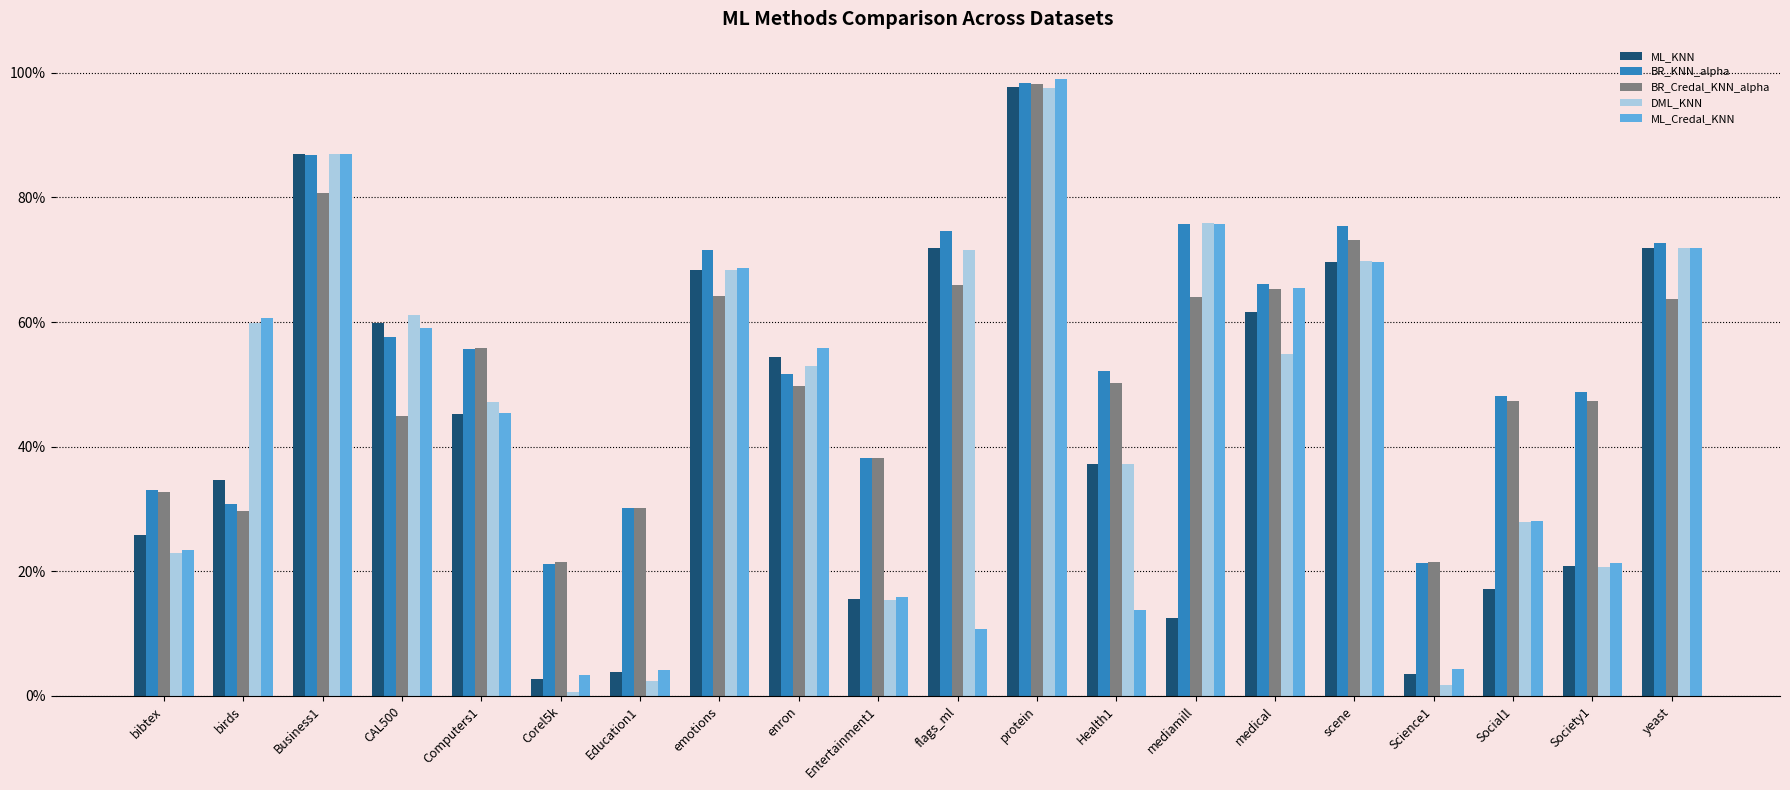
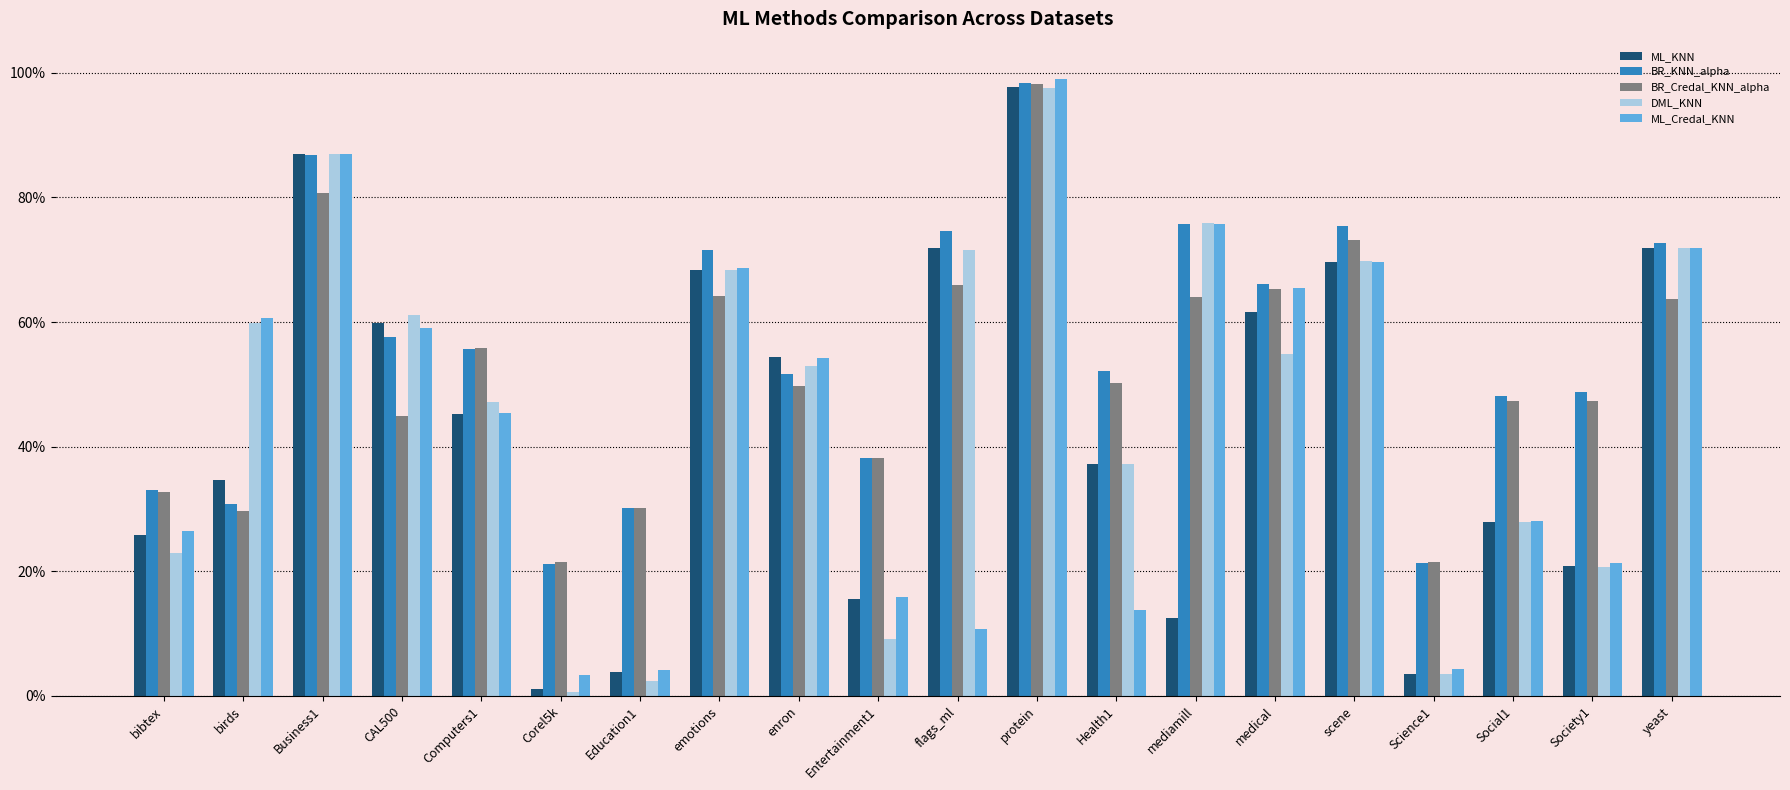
  {
    "ML_KNN": {
      "bibtex": "26%",
      "birds": "35%",
      "Business1": "87%",
      "CAL500": "60%",
      "Computers1": "45%",
-     "Corel5k": "3%",
+     "Corel5k": "1%",
      "Education1": "4%",
      "emotions": "68%",
      "enron": "54%",
      "Entertainment1": "16%",
      "flags_ml": "72%",
      "protein": "98%",
      "Health1": "37%",
      "mediamill": "12%",
      "medical": "62%",
      "scene": "70%",
      "Science1": "4%",
-     "Social1": "17%",
+     "Social1": "28%",
      "Society1": "21%",
      "yeast": "72%"
    },
    "BR_KNN_alpha": {
      "bibtex": "33%",
      "birds": "31%",
      "Business1": "87%",
      "CAL500": "58%",
      "Computers1": "56%",
      "Corel5k": "21%",
      "Education1": "30%",
      "emotions": "72%",
      "enron": "52%",
      "Entertainment1": "38%",
      "flags_ml": "75%",
      "protein": "98%",
      "Health1": "52%",
      "mediamill": "76%",
      "medical": "66%",
      "scene": "75%",
      "Science1": "21%",
      "Social1": "48%",
      "Society1": "49%",
      "yeast": "73%"
    },
    "BR_Credal_KNN_alpha": {
      "bibtex": "33%",
      "birds": "30%",
      "Business1": "81%",
      "CAL500": "45%",
      "Computers1": "56%",
      "Corel5k": "21%",
      "Education1": "30%",
      "emotions": "64%",
      "enron": "50%",
      "Entertainment1": "38%",
      "flags_ml": "66%",
      "protein": "98%",
      "Health1": "50%",
      "mediamill": "64%",
      "medical": "65%",
      "scene": "73%",
      "Science1": "21%",
      "Social1": "47%",
      "Society1": "47%",
      "yeast": "64%"
    },
    "DML_KNN": {
      "bibtex": "23%",
      "birds": "60%",
      "Business1": "87%",
      "CAL500": "61%",
      "Computers1": "47%",
      "Corel5k": "1%",
      "Education1": "2%",
      "emotions": "68%",
      "enron": "53%",
-     "Entertainment1": "15%",
+     "Entertainment1": "9%",
      "flags_ml": "72%",
      "protein": "98%",
      "Health1": "37%",
      "mediamill": "76%",
      "medical": "55%",
      "scene": "70%",
-     "Science1": "2%",
+     "Science1": "4%",
      "Social1": "28%",
      "Society1": "21%",
      "yeast": "72%"
    },
    "ML_Credal_KNN": {
-     "bibtex": "23%",
+     "bibtex": "26%",
      "birds": "61%",
      "Business1": "87%",
      "CAL500": "59%",
      "Computers1": "45%",
      "Corel5k": "3%",
      "Education1": "4%",
      "emotions": "69%",
-     "enron": "56%",
+     "enron": "54%",
      "Entertainment1": "16%",
      "flags_ml": "11%",
      "protein": "99%",
      "Health1": "14%",
      "mediamill": "76%",
      "medical": "66%",
      "scene": "70%",
      "Science1": "4%",
      "Social1": "28%",
      "Society1": "21%",
      "yeast": "72%"
    }
  }
